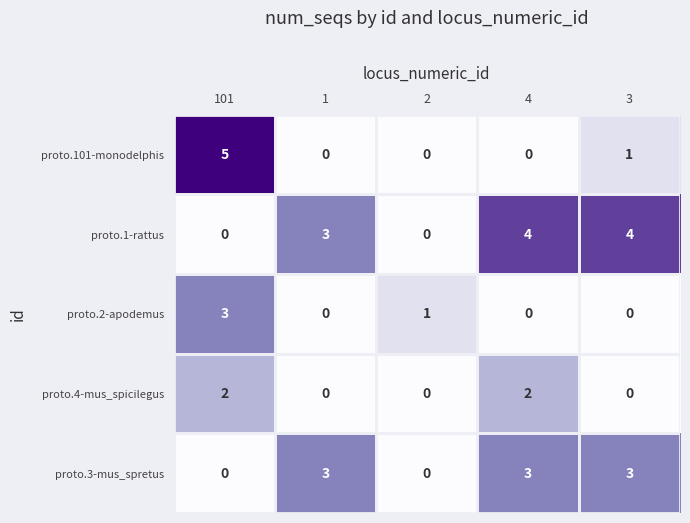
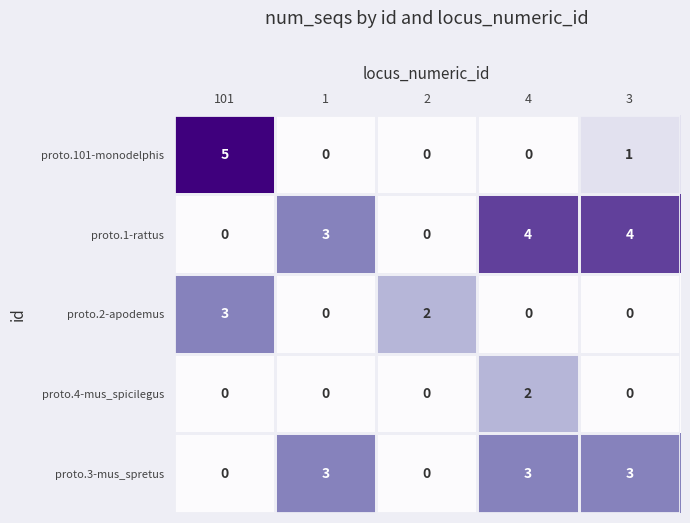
  {
    "proto.101-monodelphis": {
      "101": 5,
      "1": 0,
      "2": 0,
      "4": 0,
      "3": 1
    },
    "proto.1-rattus": {
      "101": 0,
      "1": 3,
      "2": 0,
      "4": 4,
      "3": 4
    },
    "proto.2-apodemus": {
      "101": 3,
      "1": 0,
-     "2": 1,
+     "2": 2,
      "4": 0,
      "3": 0
    },
    "proto.4-mus_spicilegus": {
-     "101": 2,
+     "101": 0,
      "1": 0,
      "2": 0,
      "4": 2,
      "3": 0
    },
    "proto.3-mus_spretus": {
      "101": 0,
      "1": 3,
      "2": 0,
      "4": 3,
      "3": 3
    }
  }
